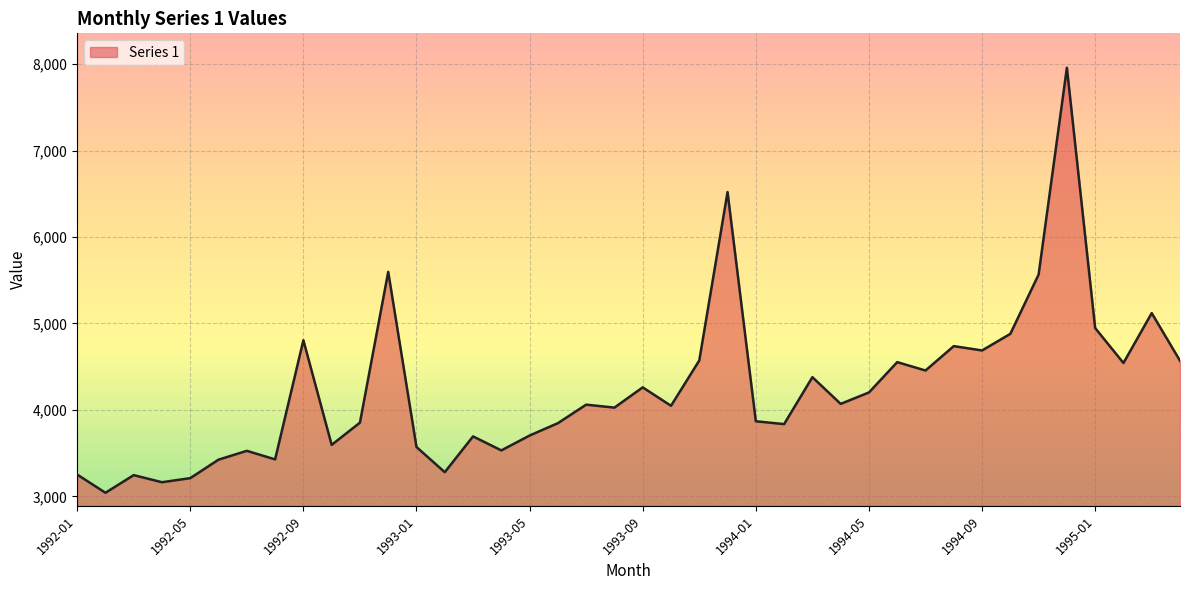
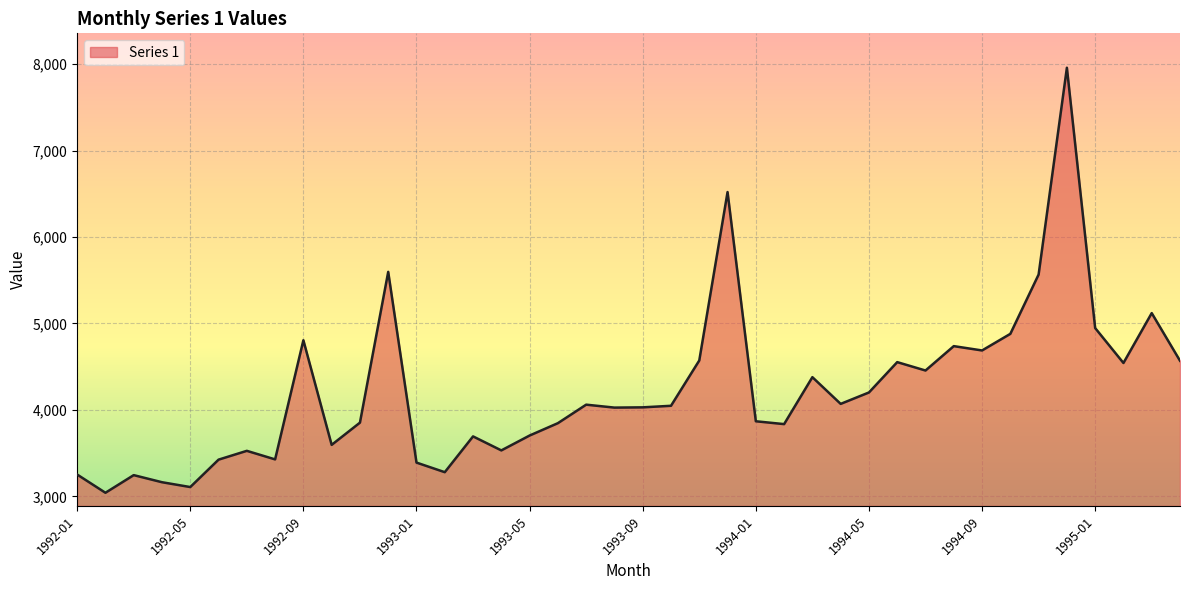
  {
    "1992-01": "3,300",
-   "1992-05": "3,200",
+   "1992-05": "3,100",
    "1992-09": "4,800",
-   "1993-01": "3,600",
+   "1993-01": "3,400",
    "1993-05": "3,700",
-   "1993-09": "4,300",
+   "1993-09": "4,000",
    "1994-01": "3,900",
    "1994-05": "4,200",
    "1994-09": "4,700",
    "1995-01": "4,900"
  }
